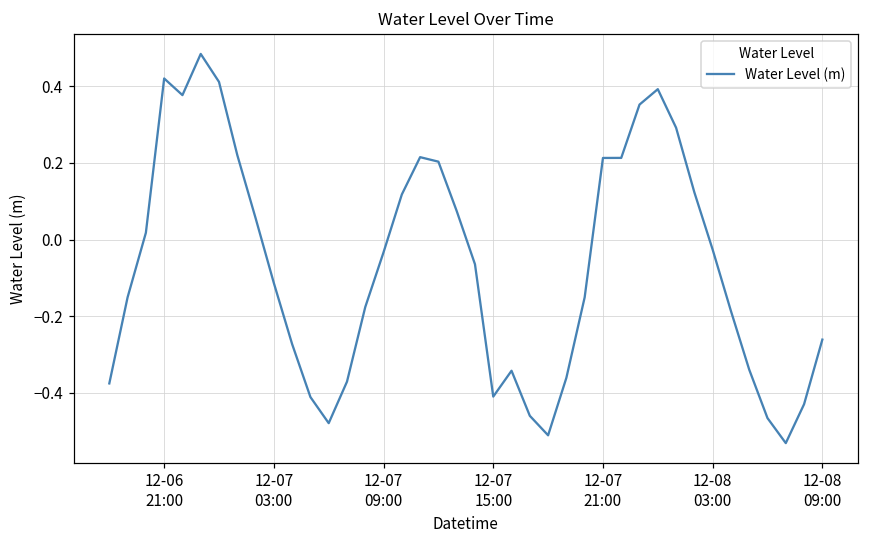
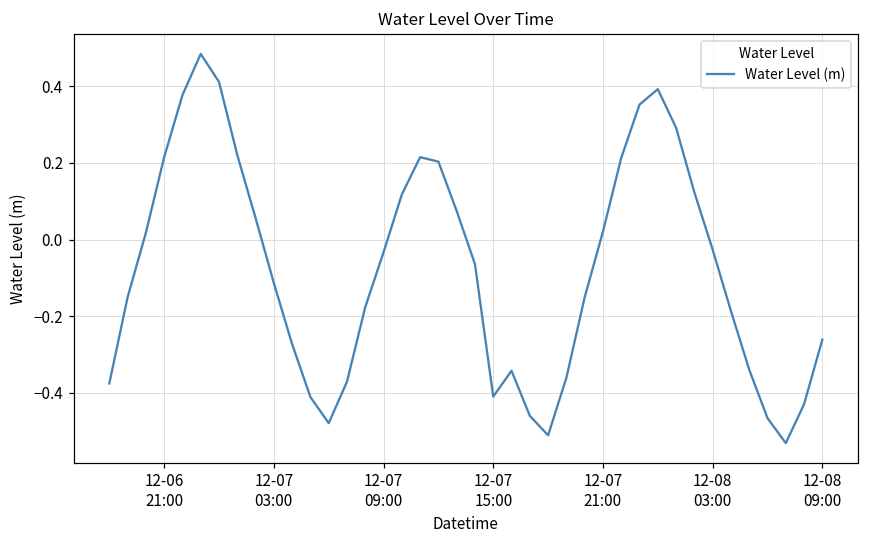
  {
-   "12-06 21:00": 0.42,
+   "12-06 21:00": 0.22,
    "12-07 03:00": -0.11,
    "12-07 09:00": -0.03,
    "12-07 15:00": -0.41,
-   "12-07 21:00": 0.21,
+   "12-07 21:00": 0.02,
    "12-08 03:00": -0.03,
    "12-08 09:00": -0.26
  }
